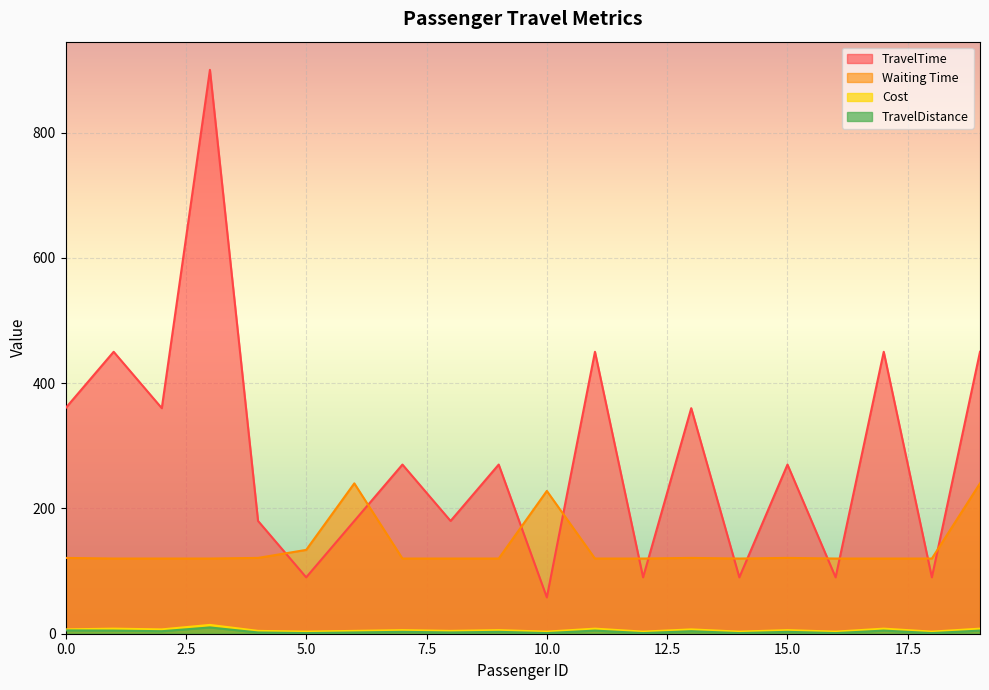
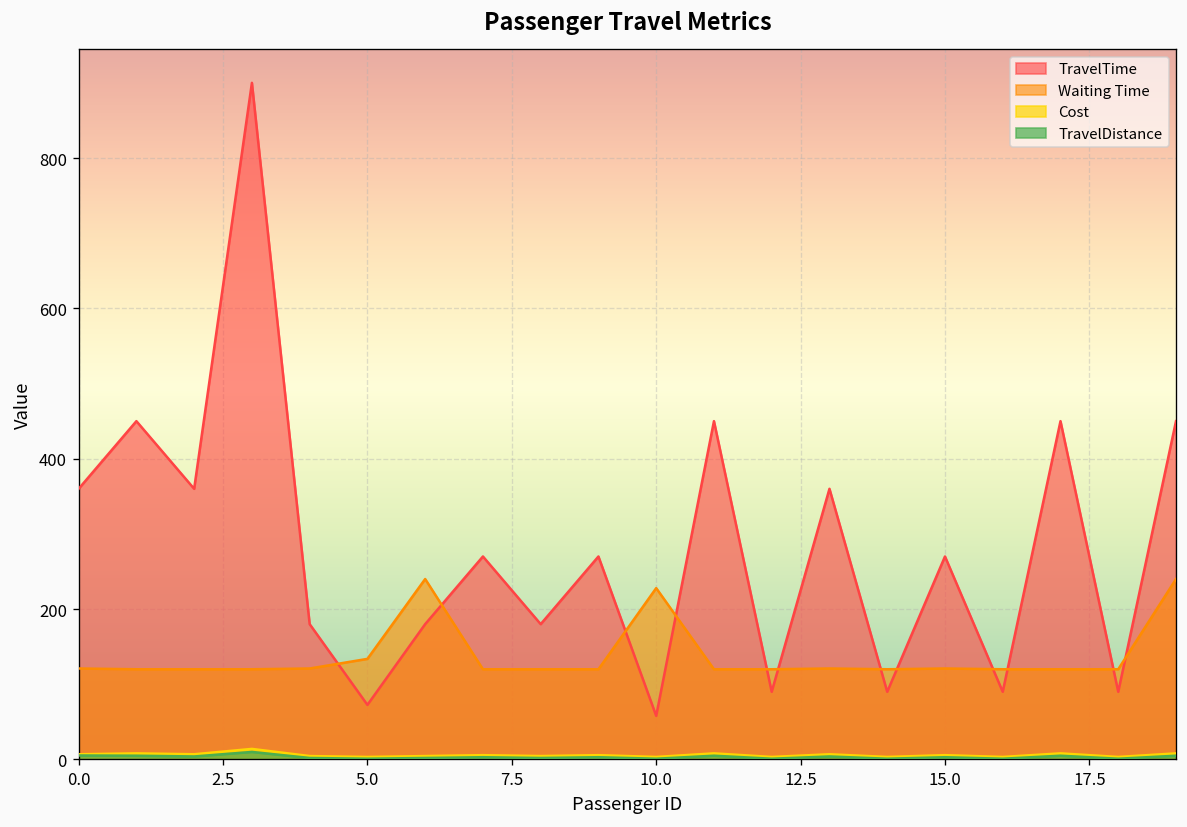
  {
    "TravelTime": {
      "0.0": 360,
-     "5.0": 90,
+     "5.0": 70,
      "10.0": 60,
      "15.0": 270
    },
    "Waiting Time": {
      "0.0": 120,
      "5.0": 130,
      "10.0": 230,
      "15.0": 120
    }
  }
